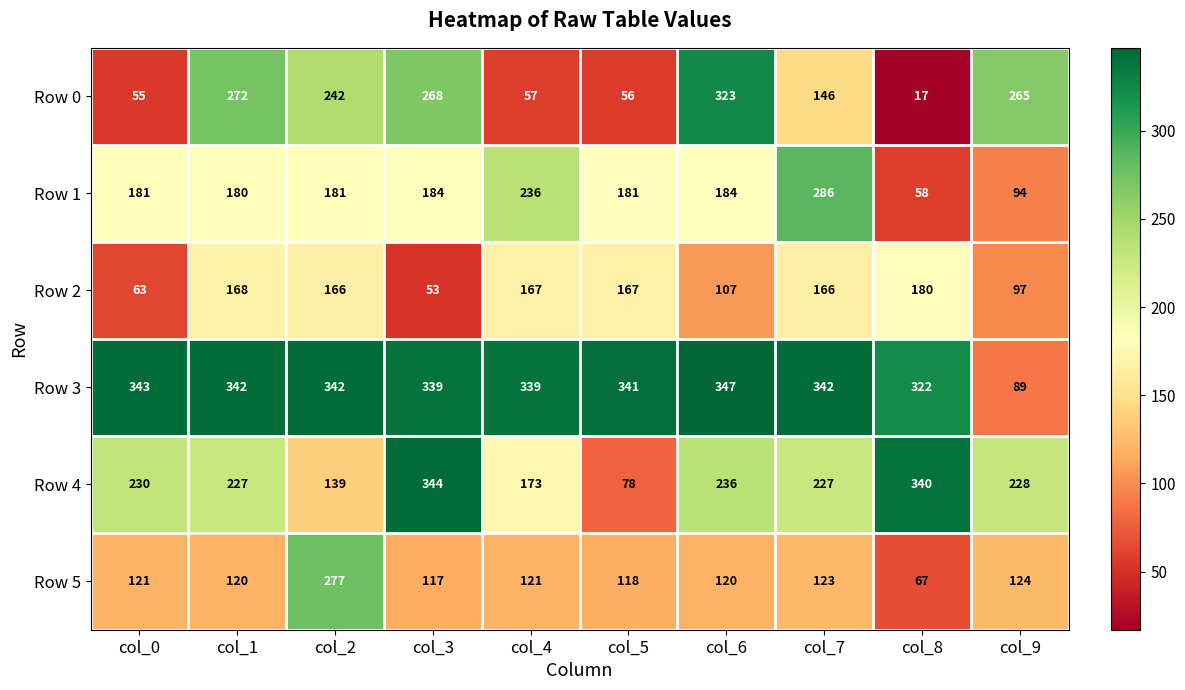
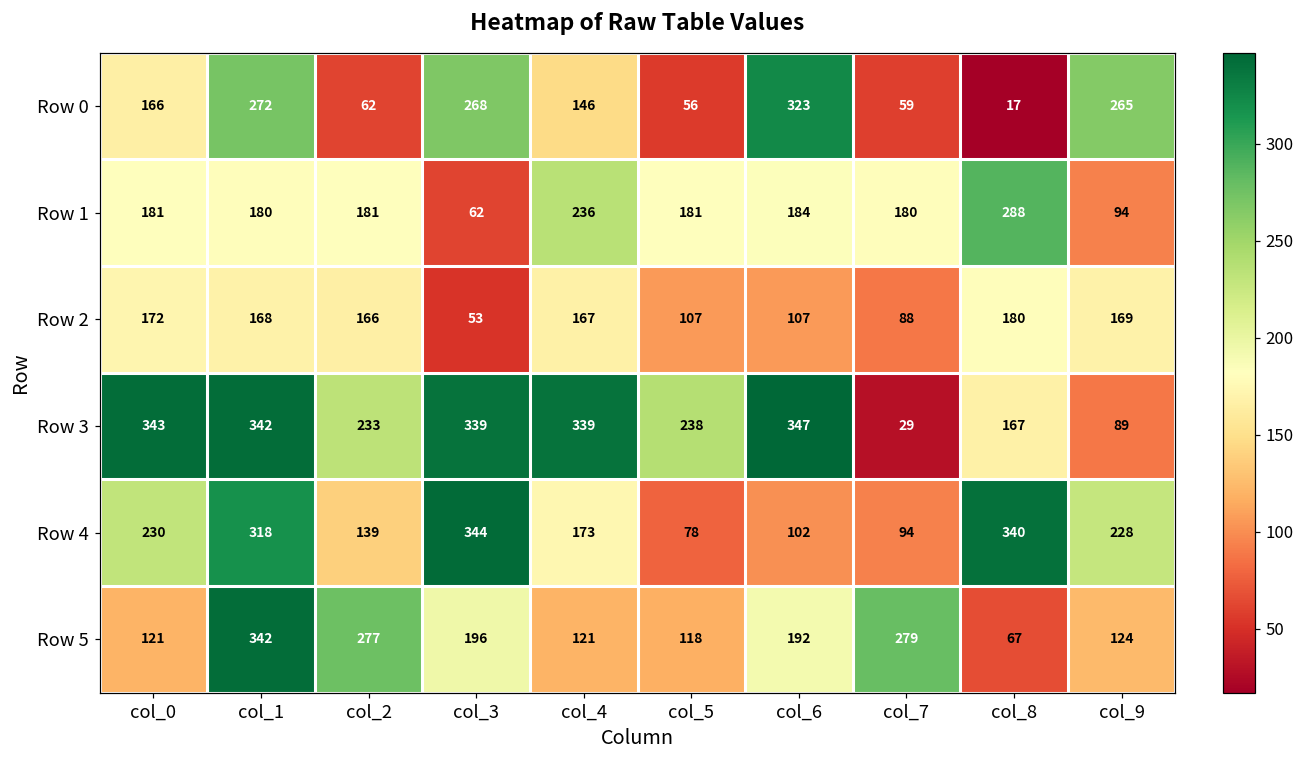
  {
    "Row 0": {
-     "col_0": 55,
+     "col_0": 166,
      "col_1": 272,
-     "col_2": 242,
+     "col_2": 62,
      "col_3": 268,
-     "col_4": 57,
+     "col_4": 146,
      "col_5": 56,
      "col_6": 323,
-     "col_7": 146,
+     "col_7": 59,
      "col_8": 17,
      "col_9": 265
    },
    "Row 1": {
      "col_0": 181,
      "col_1": 180,
      "col_2": 181,
-     "col_3": 184,
+     "col_3": 62,
      "col_4": 236,
      "col_5": 181,
      "col_6": 184,
-     "col_7": 286,
-     "col_8": 58,
+     "col_7": 180,
+     "col_8": 288,
      "col_9": 94
    },
    "Row 2": {
-     "col_0": 63,
+     "col_0": 172,
      "col_1": 168,
      "col_2": 166,
      "col_3": 53,
      "col_4": 167,
-     "col_5": 167,
+     "col_5": 107,
      "col_6": 107,
-     "col_7": 166,
+     "col_7": 88,
      "col_8": 180,
-     "col_9": 97
+     "col_9": 169
    },
    "Row 3": {
      "col_0": 343,
      "col_1": 342,
-     "col_2": 342,
+     "col_2": 233,
      "col_3": 339,
      "col_4": 339,
-     "col_5": 341,
+     "col_5": 238,
      "col_6": 347,
-     "col_7": 342,
-     "col_8": 322,
+     "col_7": 29,
+     "col_8": 167,
      "col_9": 89
    },
    "Row 4": {
      "col_0": 230,
-     "col_1": 227,
+     "col_1": 318,
      "col_2": 139,
      "col_3": 344,
      "col_4": 173,
      "col_5": 78,
-     "col_6": 236,
-     "col_7": 227,
+     "col_6": 102,
+     "col_7": 94,
      "col_8": 340,
      "col_9": 228
    },
    "Row 5": {
      "col_0": 121,
-     "col_1": 120,
+     "col_1": 342,
      "col_2": 277,
-     "col_3": 117,
+     "col_3": 196,
      "col_4": 121,
      "col_5": 118,
-     "col_6": 120,
-     "col_7": 123,
+     "col_6": 192,
+     "col_7": 279,
      "col_8": 67,
      "col_9": 124
    }
  }
